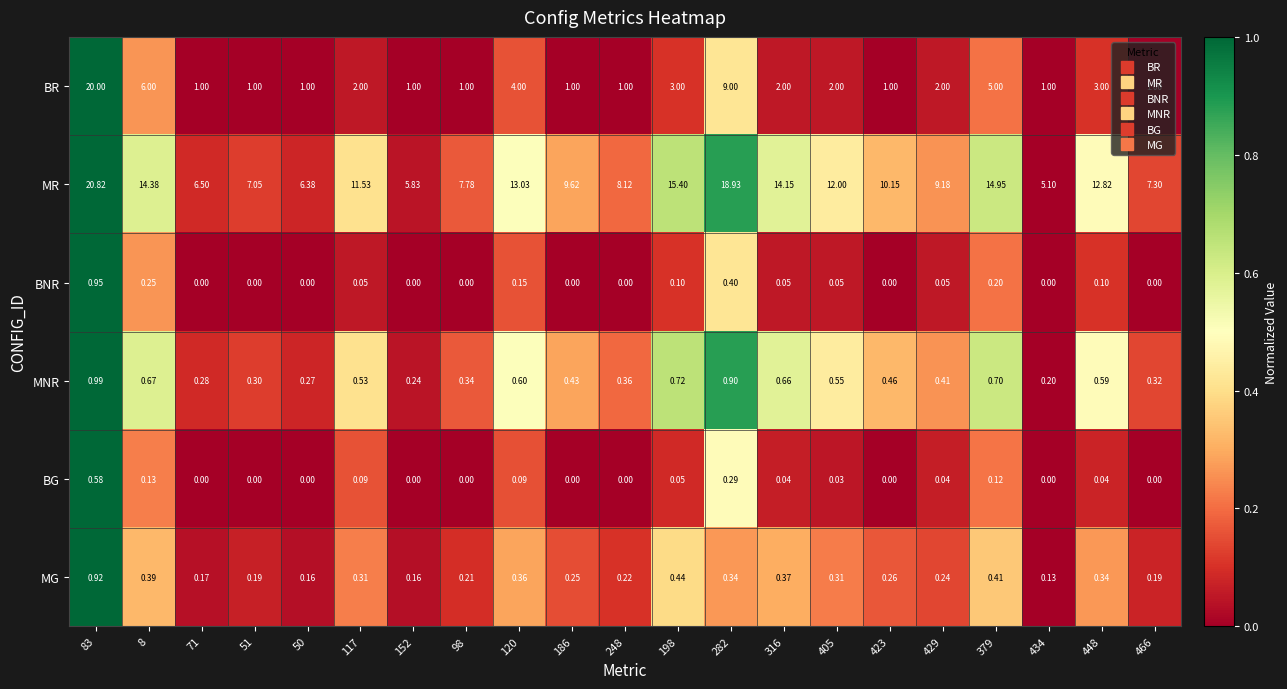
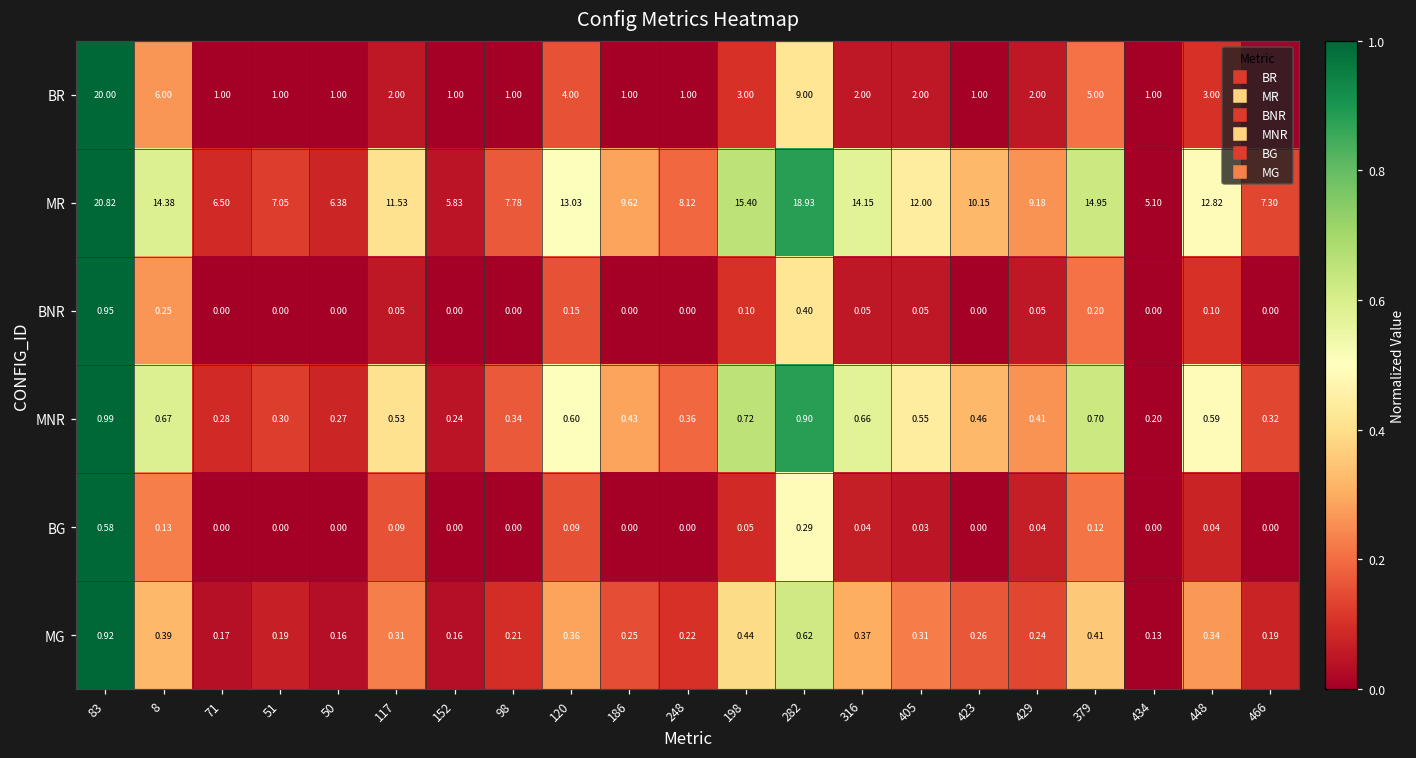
  {
    "BR": {
      "83": 20.00,
      "8": 6.00,
      "71": 1.00,
      "51": 1.00,
      "50": 1.00,
      "117": 2.00,
      "152": 1.00,
      "98": 1.00,
      "120": 4.00,
      "186": 1.00,
      "248": 1.00,
      "198": 3.00,
      "282": 9.00,
      "316": 2.00,
      "405": 2.00,
      "423": 1.00,
      "429": 2.00,
      "379": 5.00,
      "434": 1.00,
      "448": 3.00
    },
    "MR": {
      "83": 20.82,
      "8": 14.38,
      "71": 6.50,
      "51": 7.05,
      "50": 6.38,
      "117": 11.53,
      "152": 5.83,
      "98": 7.78,
      "120": 13.03,
      "186": 9.62,
      "248": 8.12,
      "198": 15.40,
      "282": 18.93,
      "316": 14.15,
      "405": 12.00,
      "423": 10.15,
      "429": 9.18,
      "379": 14.95,
      "434": 5.10,
      "448": 12.82,
      "466": 7.30
    },
    "BNR": {
      "83": 0.95,
      "8": 0.25,
      "71": 0.00,
      "51": 0.00,
      "50": 0.00,
      "117": 0.05,
      "152": 0.00,
      "98": 0.00,
      "120": 0.15,
      "186": 0.00,
      "248": 0.00,
      "198": 0.10,
      "282": 0.40,
      "316": 0.05,
      "405": 0.05,
      "423": 0.00,
      "429": 0.05,
      "379": 0.20,
      "434": 0.00,
      "448": 0.10,
      "466": 0.00
    },
    "MNR": {
      "83": 0.99,
      "8": 0.67,
      "71": 0.28,
      "51": 0.30,
      "50": 0.27,
      "117": 0.53,
      "152": 0.24,
      "98": 0.34,
      "120": 0.60,
      "186": 0.43,
      "248": 0.36,
      "198": 0.72,
      "282": 0.90,
      "316": 0.66,
      "405": 0.55,
      "423": 0.46,
      "429": 0.41,
      "379": 0.70,
      "434": 0.20,
      "448": 0.59,
      "466": 0.32
    },
    "BG": {
      "83": 0.58,
      "8": 0.13,
      "71": 0.00,
      "51": 0.00,
      "50": 0.00,
      "117": 0.09,
      "152": 0.00,
      "98": 0.00,
      "120": 0.09,
      "186": 0.00,
      "248": 0.00,
      "198": 0.05,
      "282": 0.29,
      "316": 0.04,
      "405": 0.03,
      "423": 0.00,
      "429": 0.04,
      "379": 0.12,
      "434": 0.00,
      "448": 0.04,
      "466": 0.00
    },
    "MG": {
      "83": 0.92,
      "8": 0.39,
      "71": 0.17,
      "51": 0.19,
      "50": 0.16,
      "117": 0.31,
      "152": 0.16,
      "98": 0.21,
      "120": 0.36,
      "186": 0.25,
      "248": 0.22,
      "198": 0.44,
-     "282": 0.34,
+     "282": 0.62,
      "316": 0.37,
      "405": 0.31,
      "423": 0.26,
      "429": 0.24,
      "379": 0.41,
      "434": 0.13,
      "448": 0.34,
      "466": 0.19
    }
  }
